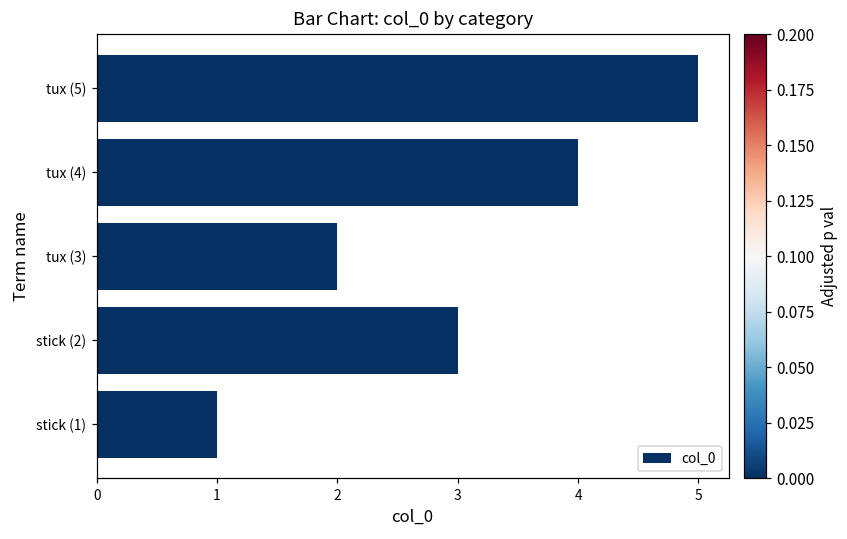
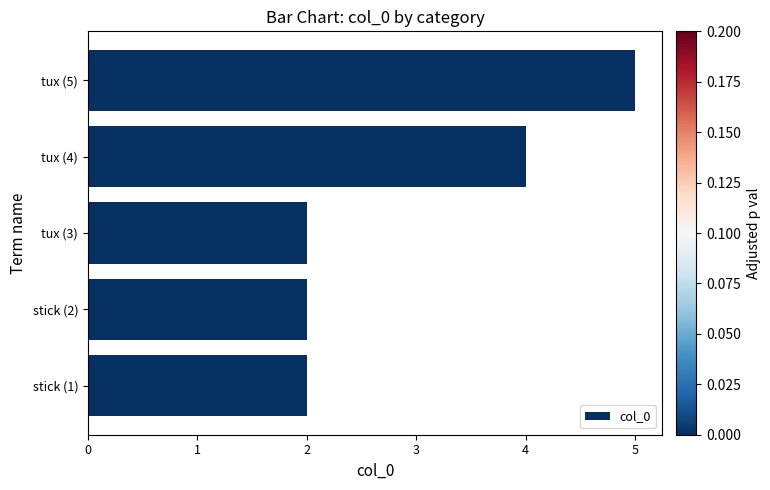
  {
    "tux (5)": 5,
    "tux (4)": 4,
    "tux (3)": 2,
-   "stick (2)": 3,
-   "stick (1)": 1
+   "stick (2)": 2,
+   "stick (1)": 2
  }
